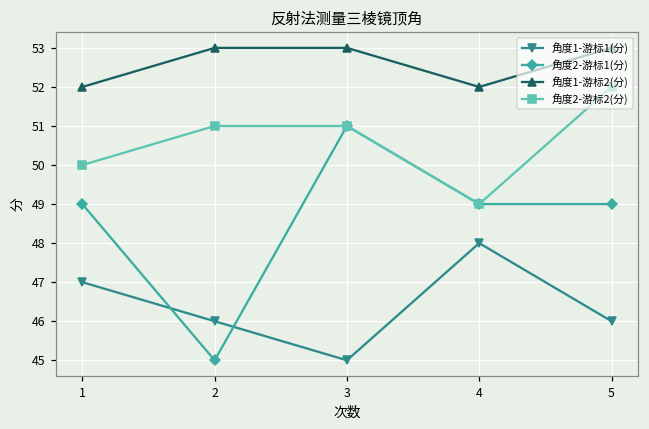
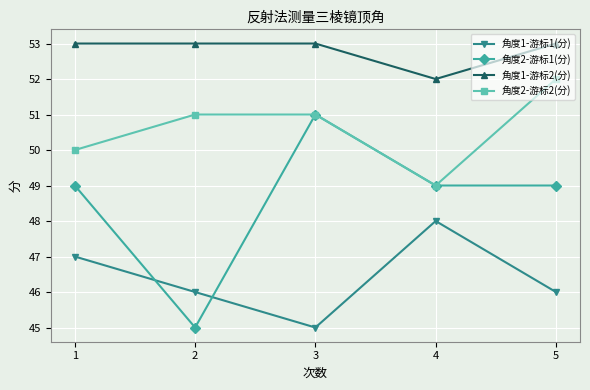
  {
    "角度1-游标2(分)": {
-     "1": 52,
+     "1": 53,
      "2": 53,
      "3": 53,
      "4": 52
    }
  }
